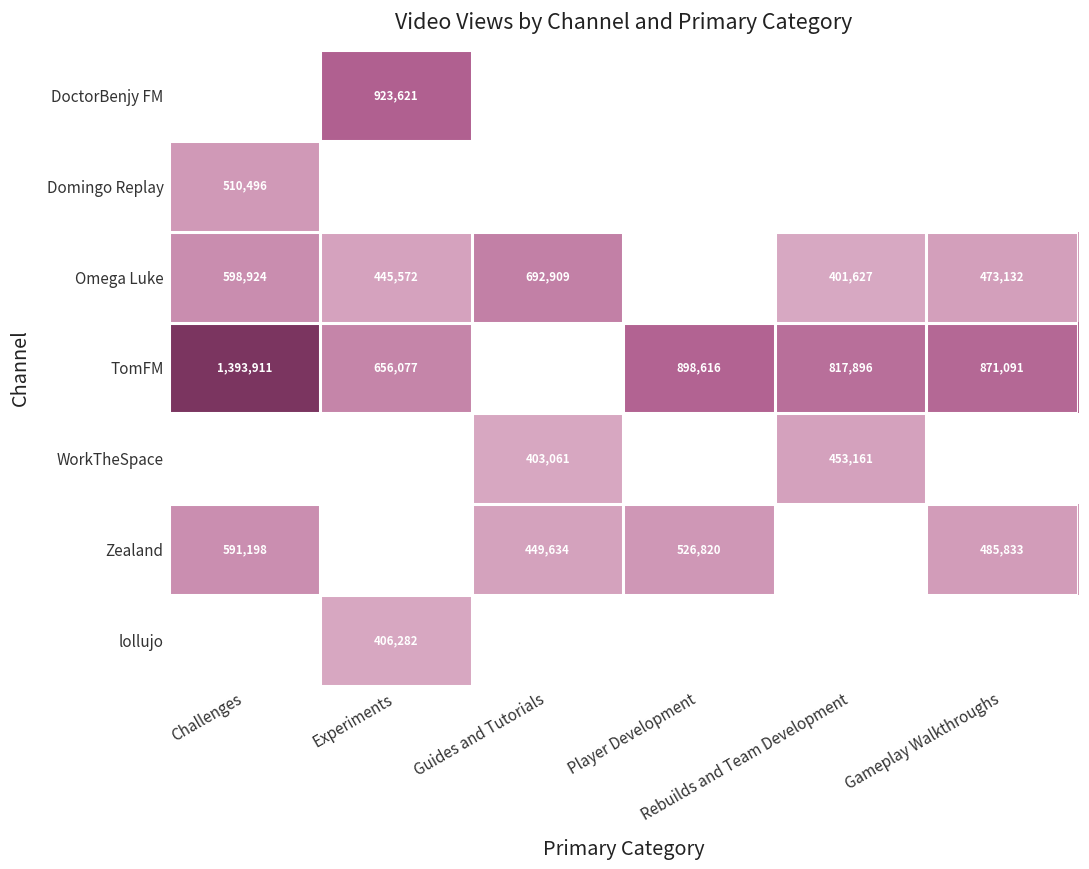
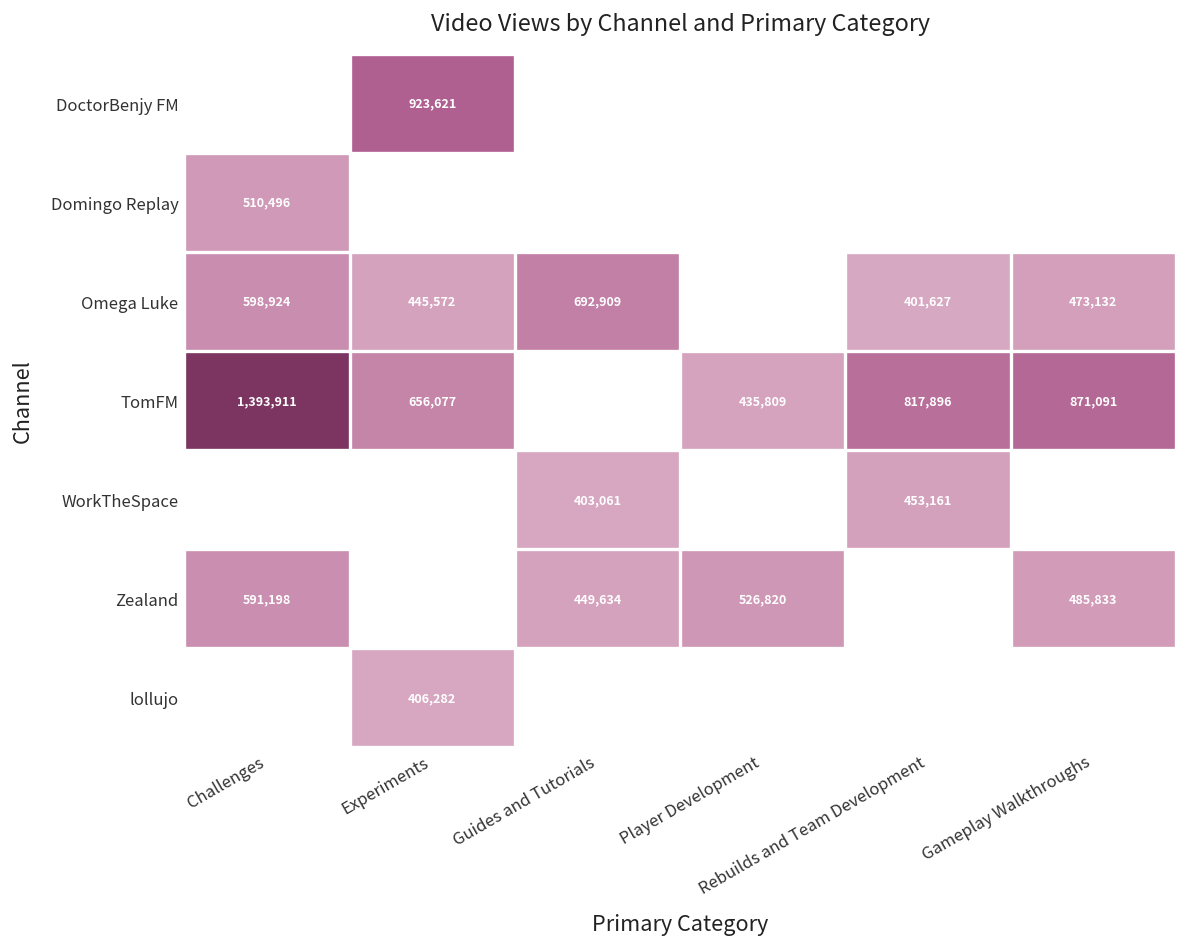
  {
    "DoctorBenjy FM": {
      "Experiments": "923,621"
    },
    "Domingo Replay": {
      "Challenges": "510,496"
    },
    "Omega Luke": {
      "Challenges": "598,924",
      "Experiments": "445,572",
      "Guides and Tutorials": "692,909",
      "Rebuilds and Team Development": "401,627",
      "Gameplay Walkthroughs": "473,132"
    },
    "TomFM": {
      "Challenges": "1,393,911",
      "Experiments": "656,077",
-     "Player Development": "898,616",
+     "Player Development": "435,809",
      "Rebuilds and Team Development": "817,896",
      "Gameplay Walkthroughs": "871,091"
    },
    "WorkTheSpace": {
      "Guides and Tutorials": "403,061",
      "Rebuilds and Team Development": "453,161"
    },
    "Zealand": {
      "Challenges": "591,198",
      "Guides and Tutorials": "449,634",
      "Player Development": "526,820",
      "Gameplay Walkthroughs": "485,833"
    },
    "lollujo": {
      "Experiments": "406,282"
    }
  }
